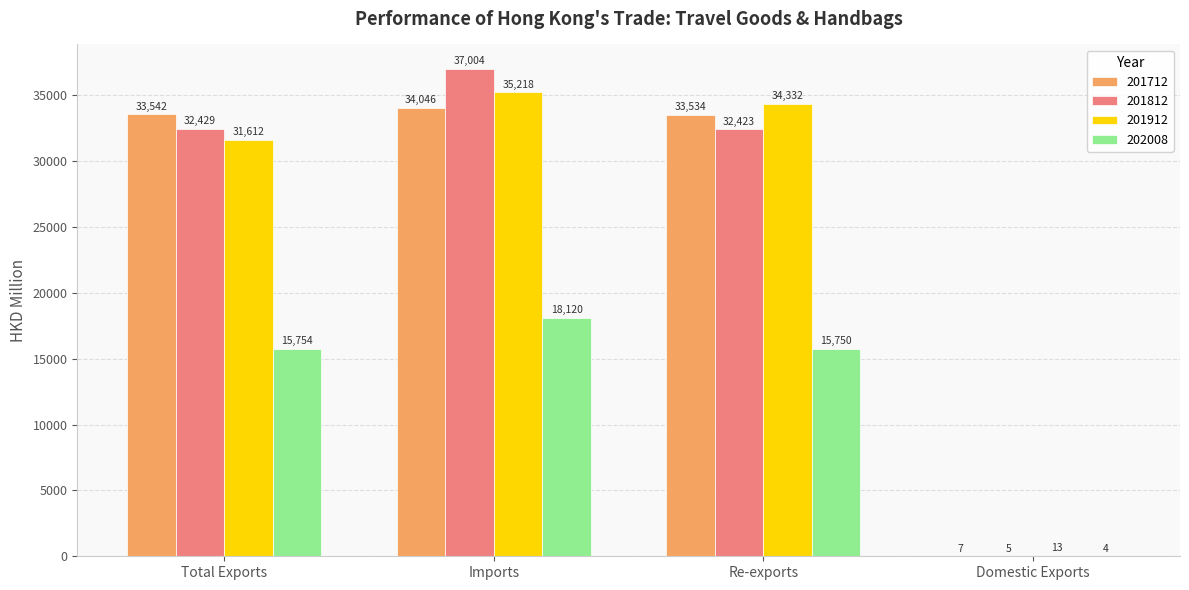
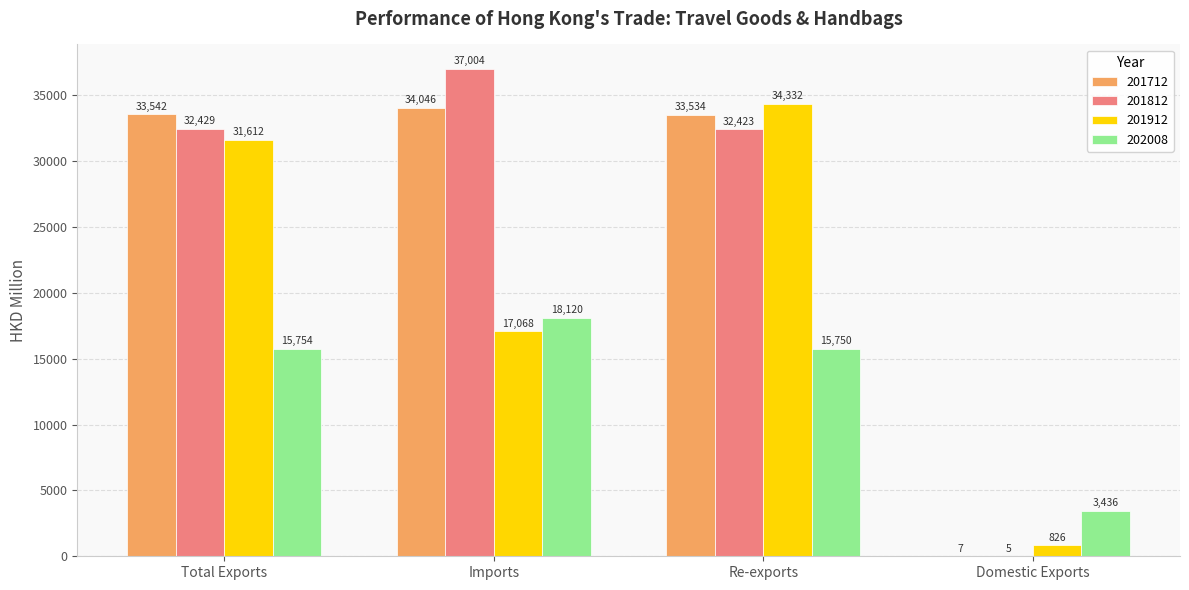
  {
    "201912": {
      "Total Exports": "31,612",
-     "Imports": "35,218",
+     "Imports": "17,068",
      "Re-exports": "34,332",
-     "Domestic Exports": "13"
+     "Domestic Exports": "826"
    },
    "202008": {
      "Total Exports": "15,754",
      "Imports": "18,120",
      "Re-exports": "15,750",
-     "Domestic Exports": "4"
+     "Domestic Exports": "3,436"
    }
  }
